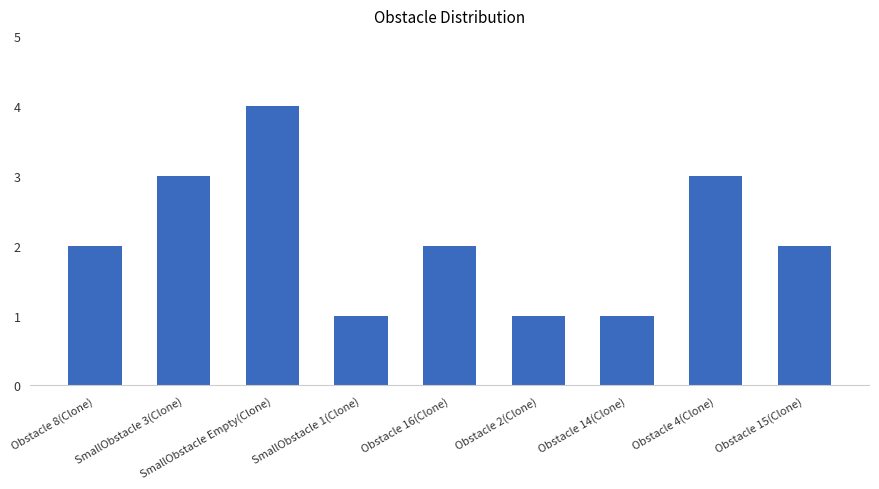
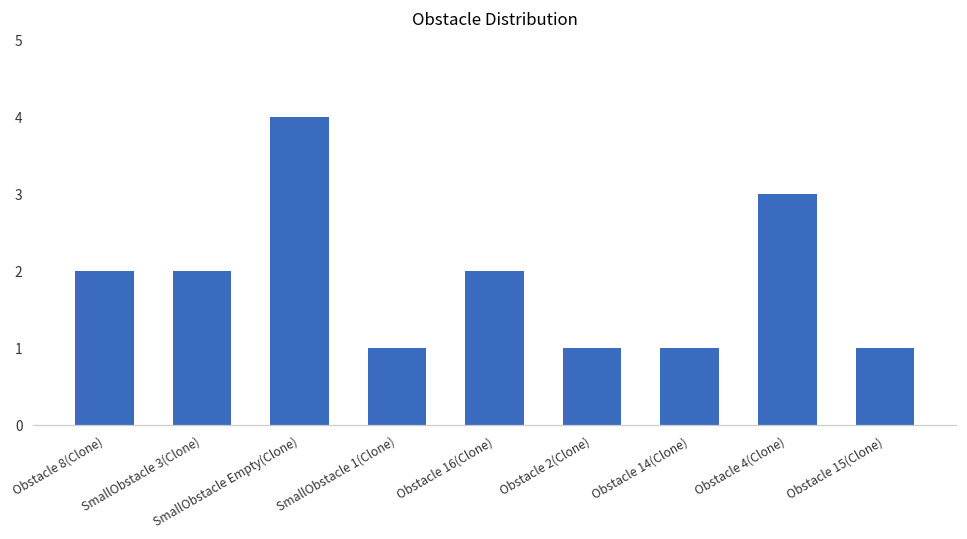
  {
    "Obstacle 8(Clone)": 2,
-   "SmallObstacle 3(Clone)": 3,
+   "SmallObstacle 3(Clone)": 2,
    "SmallObstacle Empty(Clone)": 4,
    "SmallObstacle 1(Clone)": 1,
    "Obstacle 16(Clone)": 2,
    "Obstacle 2(Clone)": 1,
    "Obstacle 14(Clone)": 1,
    "Obstacle 4(Clone)": 3,
-   "Obstacle 15(Clone)": 2
+   "Obstacle 15(Clone)": 1
  }
